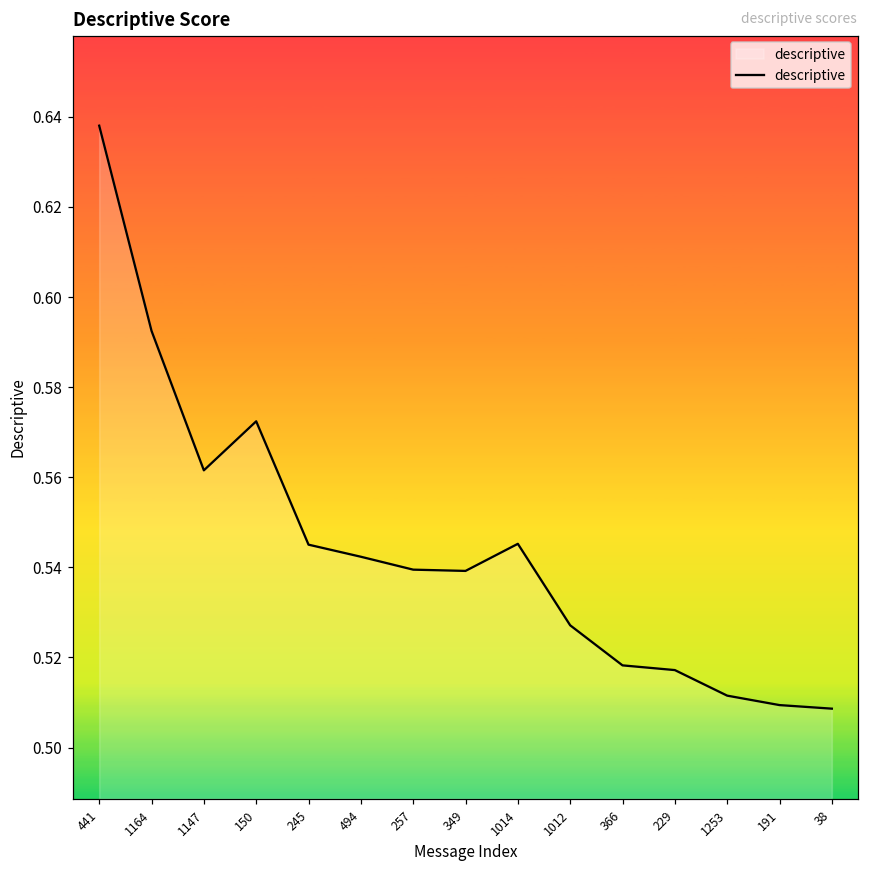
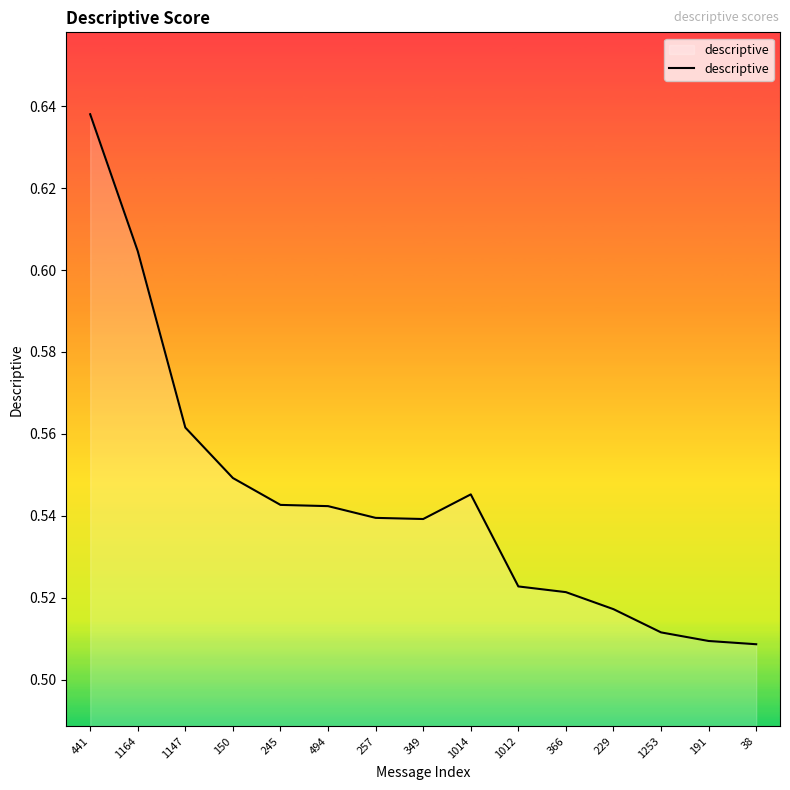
  {
    "441": 0.638,
-   "1164": 0.592,
+   "1164": 0.605,
    "1147": 0.562,
-   "150": 0.572,
-   "245": 0.545,
+   "150": 0.549,
+   "245": 0.543,
    "494": 0.542,
    "257": 0.539,
    "349": 0.539,
    "1014": 0.545,
-   "1012": 0.527,
-   "366": 0.518,
+   "1012": 0.523,
+   "366": 0.521,
    "229": 0.517,
    "1253": 0.512,
    "191": 0.509,
    "38": 0.509
  }
